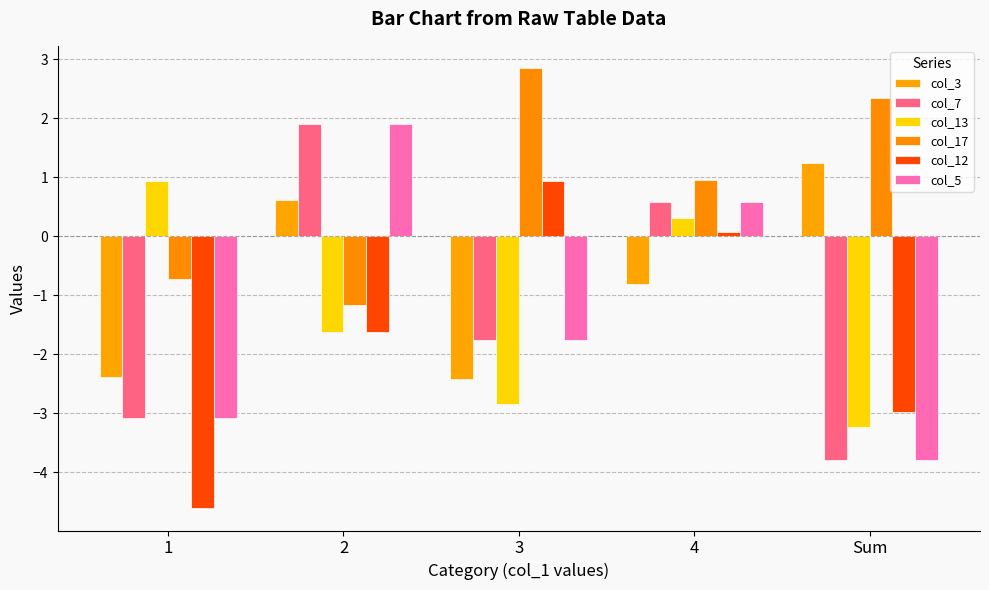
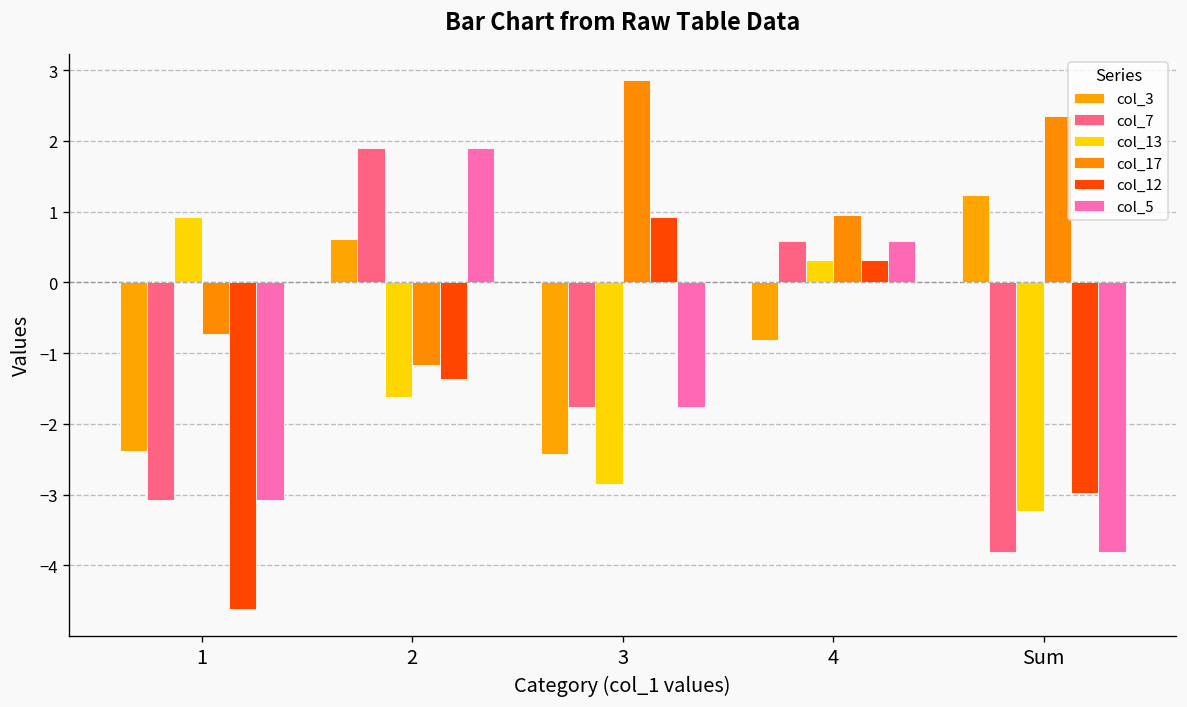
  {
    "col_12": {
      "1": -4.6,
-     "2": -1.6,
+     "2": -1.4,
      "3": 0.9,
-     "4": 0.1,
+     "4": 0.3,
      "Sum": -3.0
    }
  }
